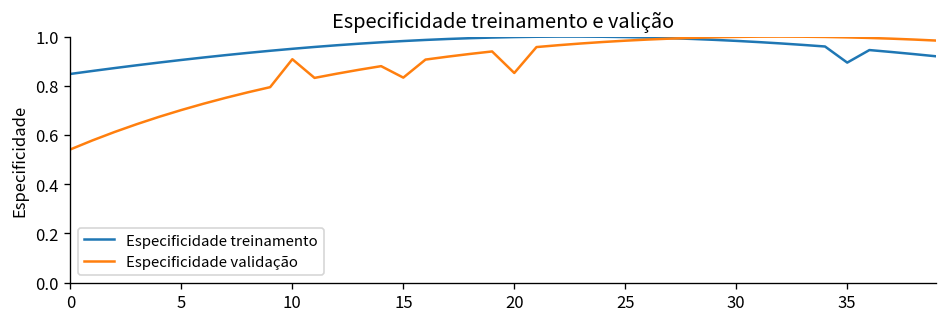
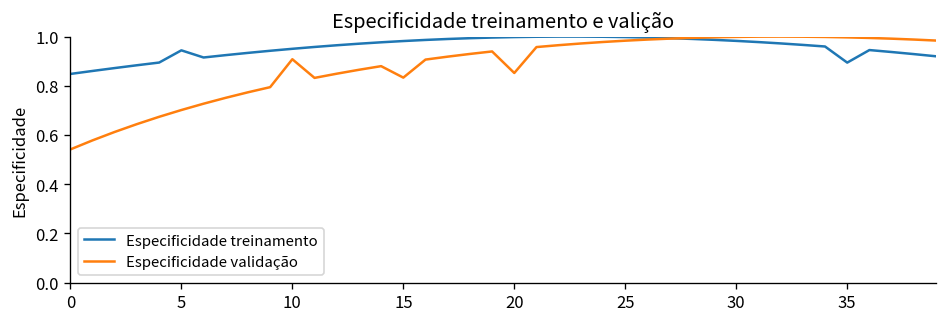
  {
    "Especificidade treinamento": {
      "0": 0.85,
-     "5": 0.91,
+     "5": 0.94,
      "10": 0.95,
      "15": 0.98,
      "20": 1.00,
      "25": 1.00,
      "30": 0.98,
      "35": 0.89
    },
    "Especificidade validação": {
      "0": 0.54,
      "5": 0.70,
      "10": 0.91,
      "15": 0.83,
      "20": 0.85,
      "25": 0.98,
      "30": 1.00,
      "35": 1.00
    }
  }
